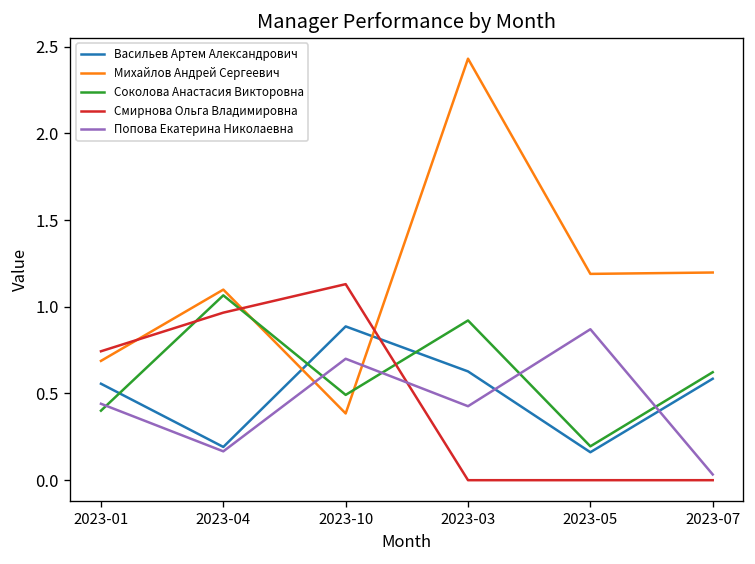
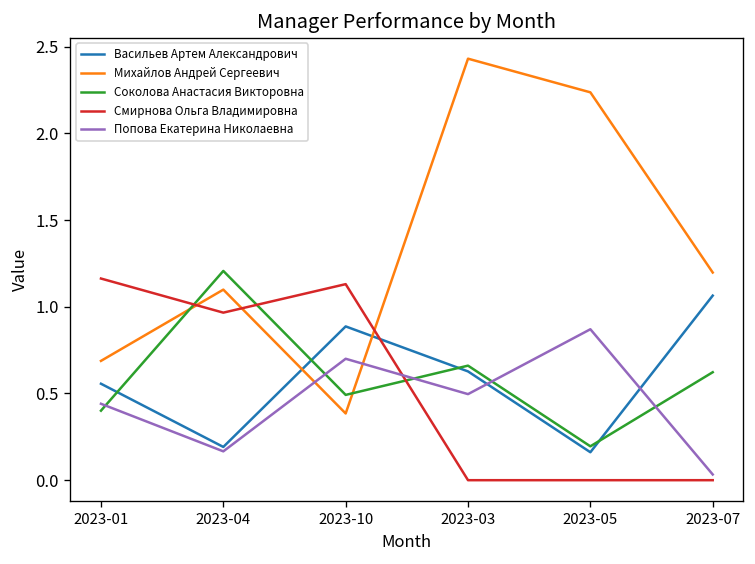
  {
    "Васильев Артем Александрович": {
      "2023-01": 0.56,
      "2023-04": 0.19,
      "2023-10": 0.89,
      "2023-03": 0.63,
      "2023-05": 0.16,
-     "2023-07": 0.59
+     "2023-07": 1.06
    },
    "Михайлов Андрей Сергеевич": {
      "2023-01": 0.69,
      "2023-04": 1.10,
      "2023-10": 0.38,
      "2023-03": 2.43,
-     "2023-05": 1.19,
+     "2023-05": 2.24,
      "2023-07": 1.20
    },
    "Соколова Анастасия Викторовна": {
      "2023-01": 0.40,
-     "2023-04": 1.07,
+     "2023-04": 1.21,
      "2023-10": 0.49,
-     "2023-03": 0.92,
+     "2023-03": 0.66,
      "2023-05": 0.20,
      "2023-07": 0.62
    },
    "Смирнова Ольга Владимировна": {
-     "2023-01": 0.74,
+     "2023-01": 1.16,
      "2023-04": 0.97,
      "2023-10": 1.13,
      "2023-03": 0.00,
      "2023-05": 0.00,
      "2023-07": 0.00
    },
    "Попова Екатерина Николаевна": {
      "2023-01": 0.44,
      "2023-04": 0.17,
      "2023-10": 0.70,
-     "2023-03": 0.43,
+     "2023-03": 0.50,
      "2023-05": 0.87,
      "2023-07": 0.03
    }
  }
